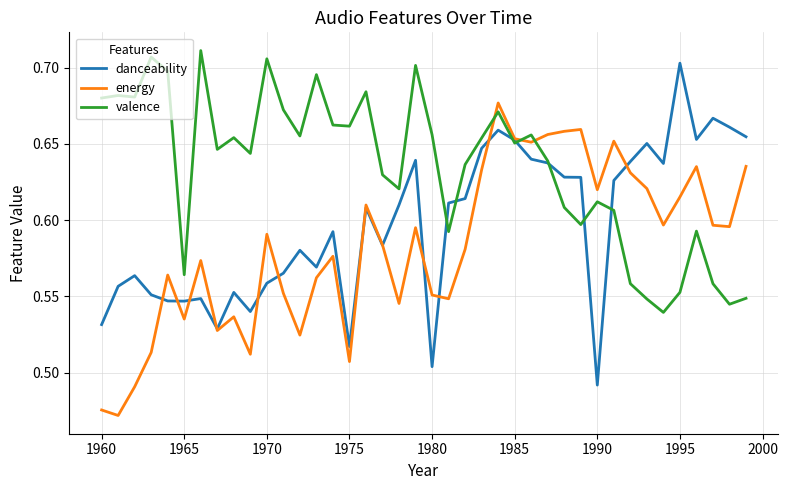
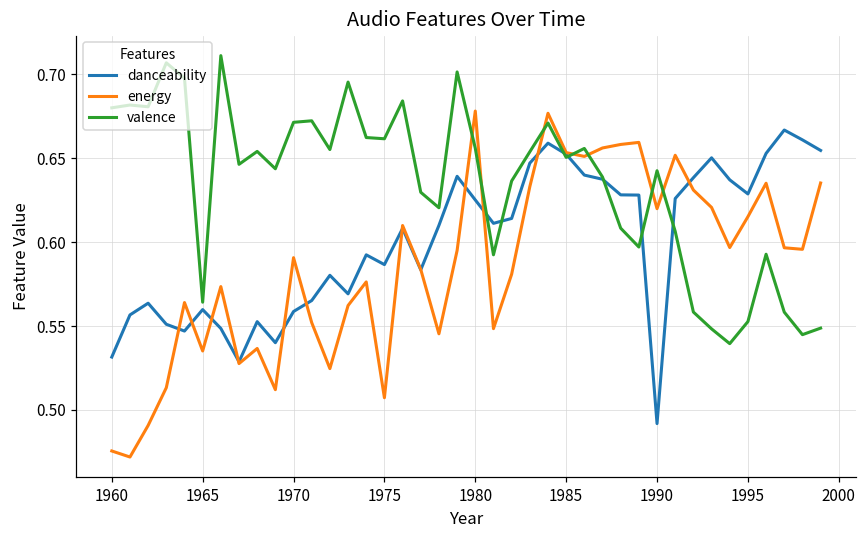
  {
    "danceability": {
      "1960": 0.532,
-     "1965": 0.547,
+     "1965": 0.560,
      "1970": 0.559,
-     "1975": 0.517,
-     "1980": 0.504,
+     "1975": 0.587,
+     "1980": 0.625,
      "1990": 0.492,
-     "1995": 0.703
+     "1995": 0.629
    },
    "energy": {
      "1960": 0.476,
      "1965": 0.535,
      "1970": 0.591,
      "1975": 0.507,
-     "1980": 0.551,
+     "1980": 0.678,
      "1990": 0.620,
      "1995": 0.615
    },
    "valence": {
      "1965": 0.564,
-     "1970": 0.706,
+     "1970": 0.671,
      "1975": 0.662,
      "1980": 0.656,
      "1985": 0.650,
-     "1990": 0.612,
+     "1990": 0.643,
      "1995": 0.553
    }
  }
